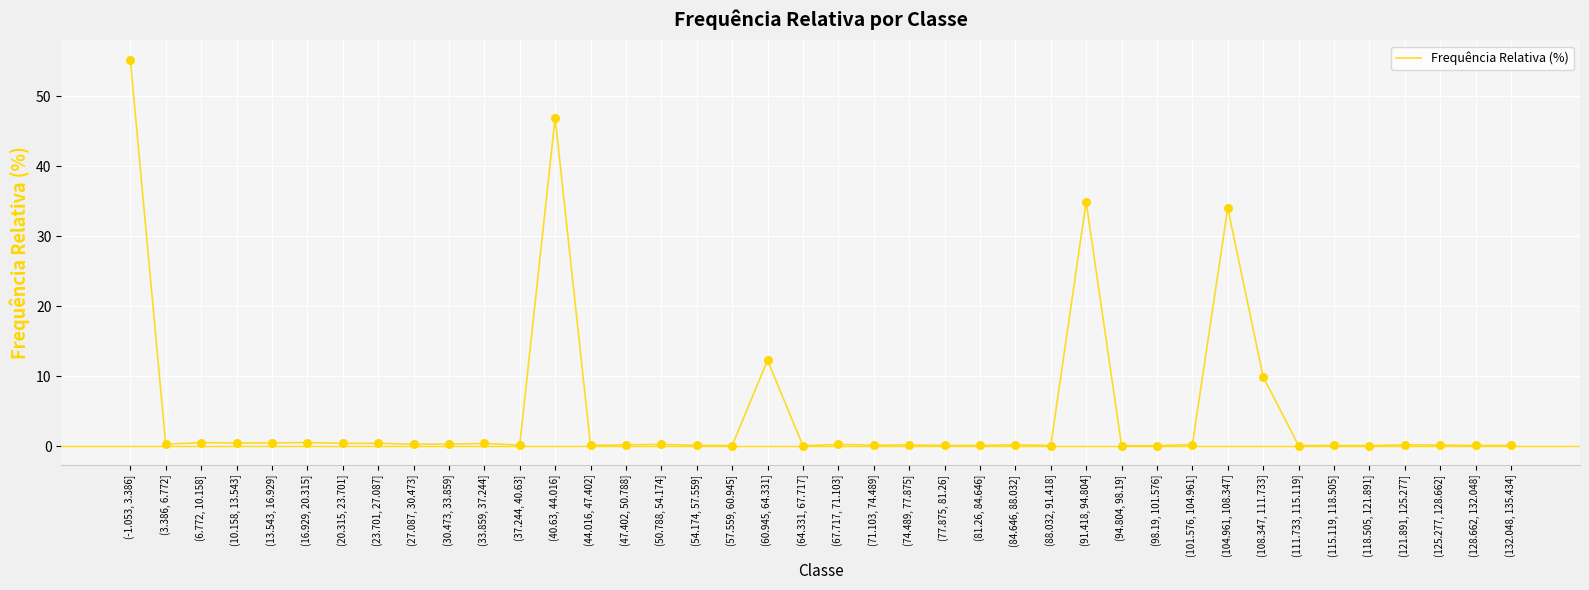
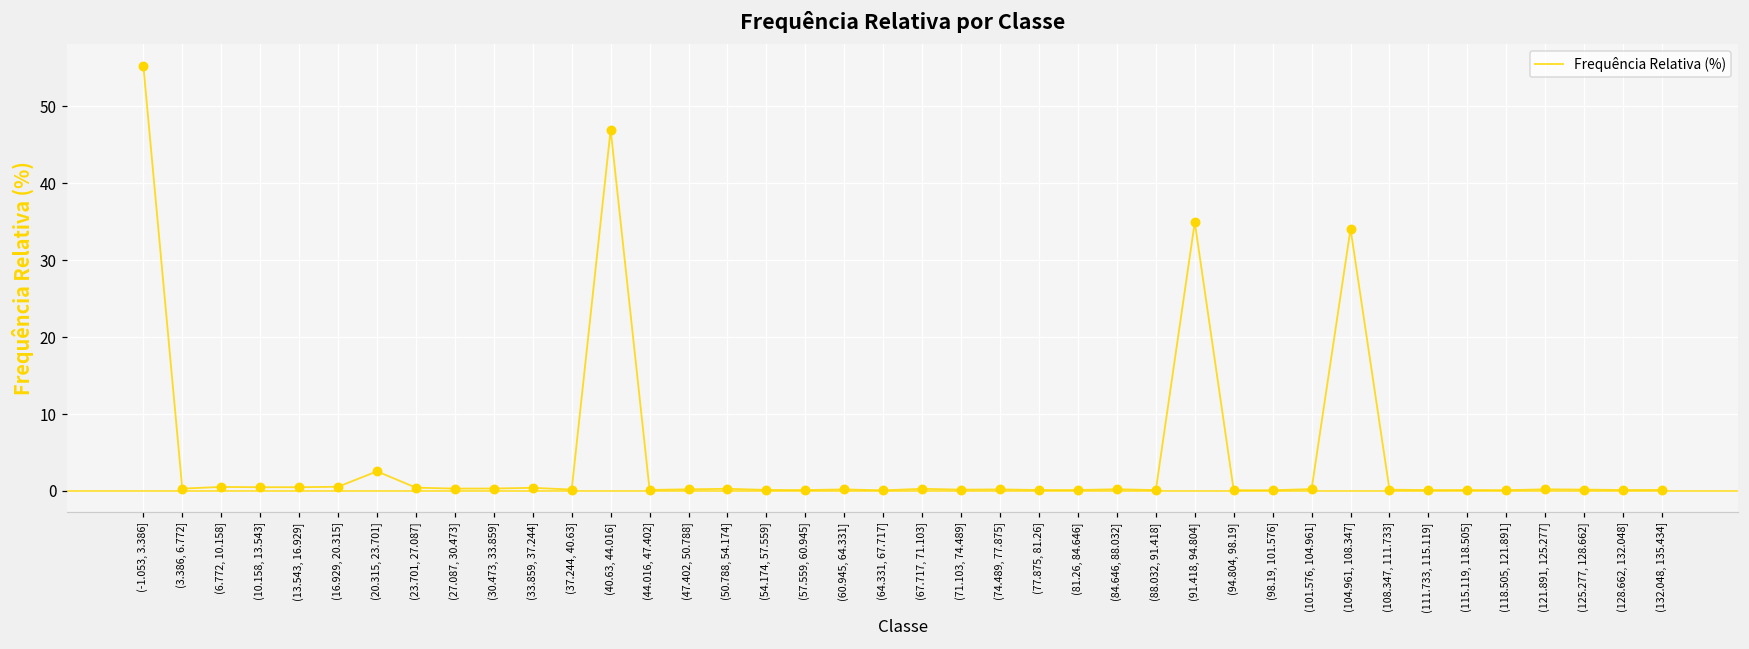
  {
    "(-1.053, 3.386]": 55,
    "(3.386, 6.772]": 0,
    "(6.772, 10.158]": 1,
    "(10.158, 13.543]": 0,
    "(13.543, 16.929]": 0,
    "(16.929, 20.315]": 1,
-   "(20.315, 23.701]": 0,
+   "(20.315, 23.701]": 3,
    "(23.701, 27.087]": 0,
    "(27.087, 30.473]": 0,
    "(30.473, 33.859]": 0,
    "(33.859, 37.244]": 0,
    "(37.244, 40.63]": 0,
    "(40.63, 44.016]": 47,
    "(44.016, 47.402]": 0,
    "(47.402, 50.788]": 0,
    "(50.788, 54.174]": 0,
    "(54.174, 57.559]": 0,
    "(57.559, 60.945]": 0,
-   "(60.945, 64.331]": 12,
+   "(60.945, 64.331]": 0,
    "(64.331, 67.717]": 0,
    "(67.717, 71.103]": 0,
    "(71.103, 74.489]": 0,
    "(74.489, 77.875]": 0,
    "(77.875, 81.26]": 0,
    "(81.26, 84.646]": 0,
    "(84.646, 88.032]": 0,
    "(88.032, 91.418]": 0,
    "(91.418, 94.804]": 35,
    "(94.804, 98.19]": 0,
    "(98.19, 101.576]": 0,
    "(101.576, 104.961]": 0,
    "(104.961, 108.347]": 34,
-   "(108.347, 111.733]": 10,
+   "(108.347, 111.733]": 0,
    "(111.733, 115.119]": 0,
    "(115.119, 118.505]": 0,
    "(118.505, 121.891]": 0,
    "(121.891, 125.277]": 0,
    "(125.277, 128.662]": 0,
    "(128.662, 132.048]": 0,
    "(132.048, 135.434]": 0
  }
